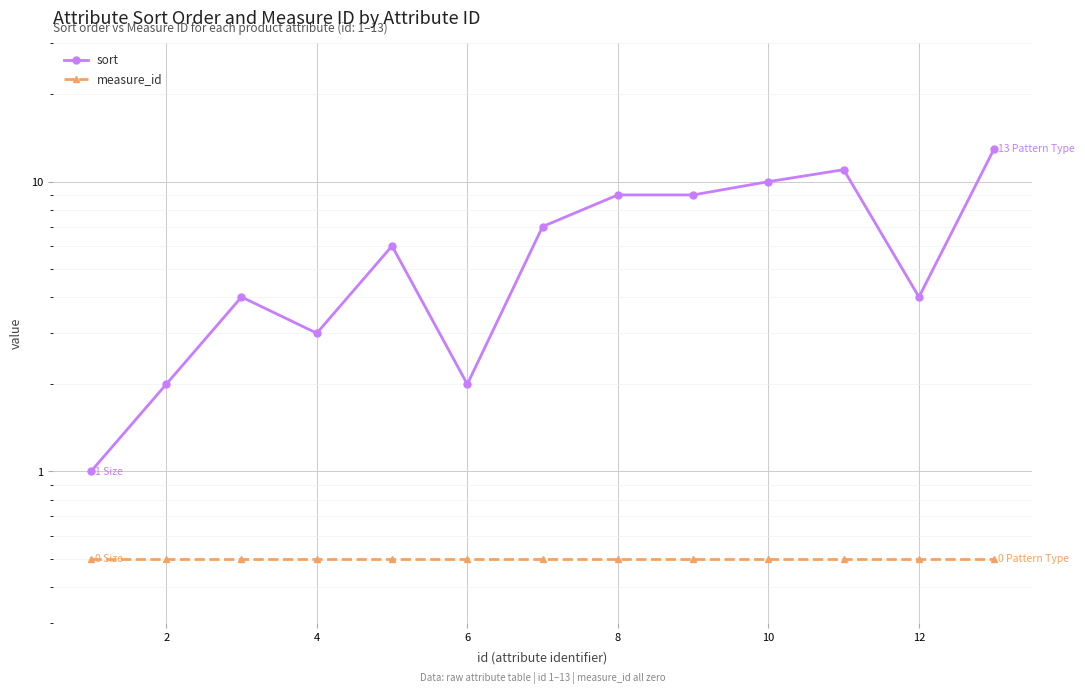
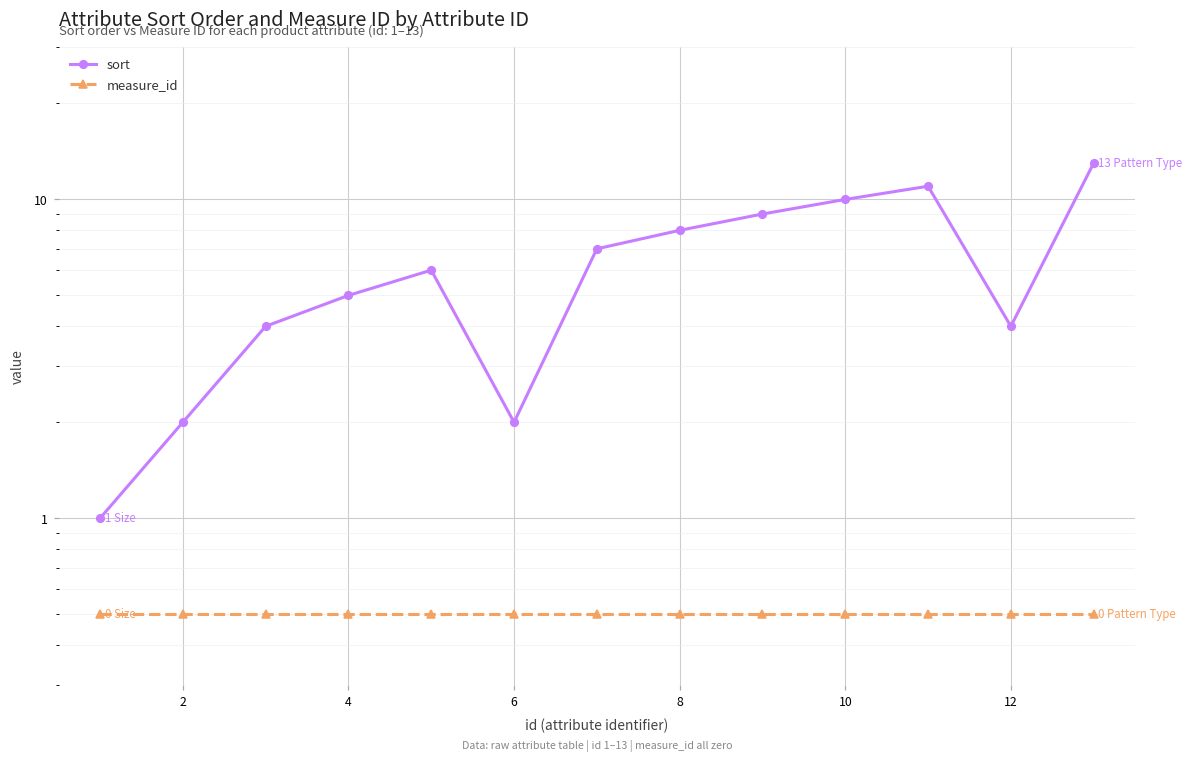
  {
    "sort": {
      "2": 2,
-     "4": 3,
+     "4": 5,
      "6": 2,
-     "8": 9,
+     "8": 8,
      "10": 10,
      "12": 4
    },
    "measure_id": {
      "2": 0.50,
      "4": 0.50,
      "6": 0.50,
      "8": 0.50,
      "10": 0.50,
      "12": 0.50
    }
  }
